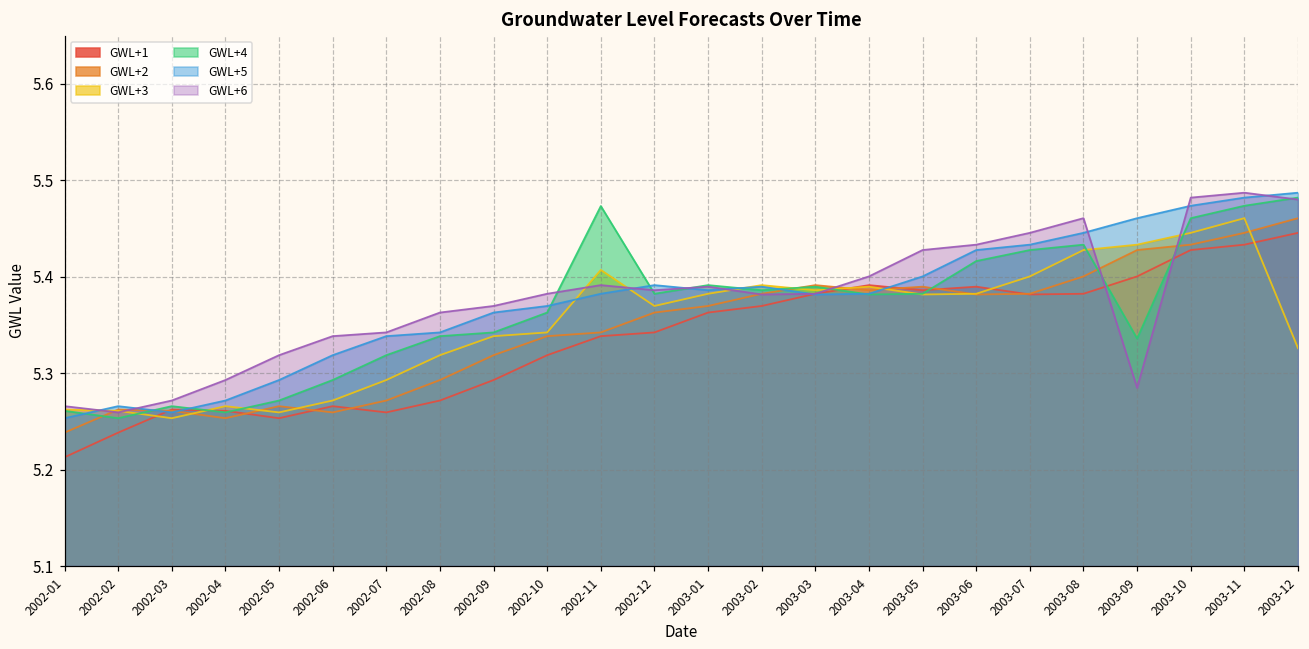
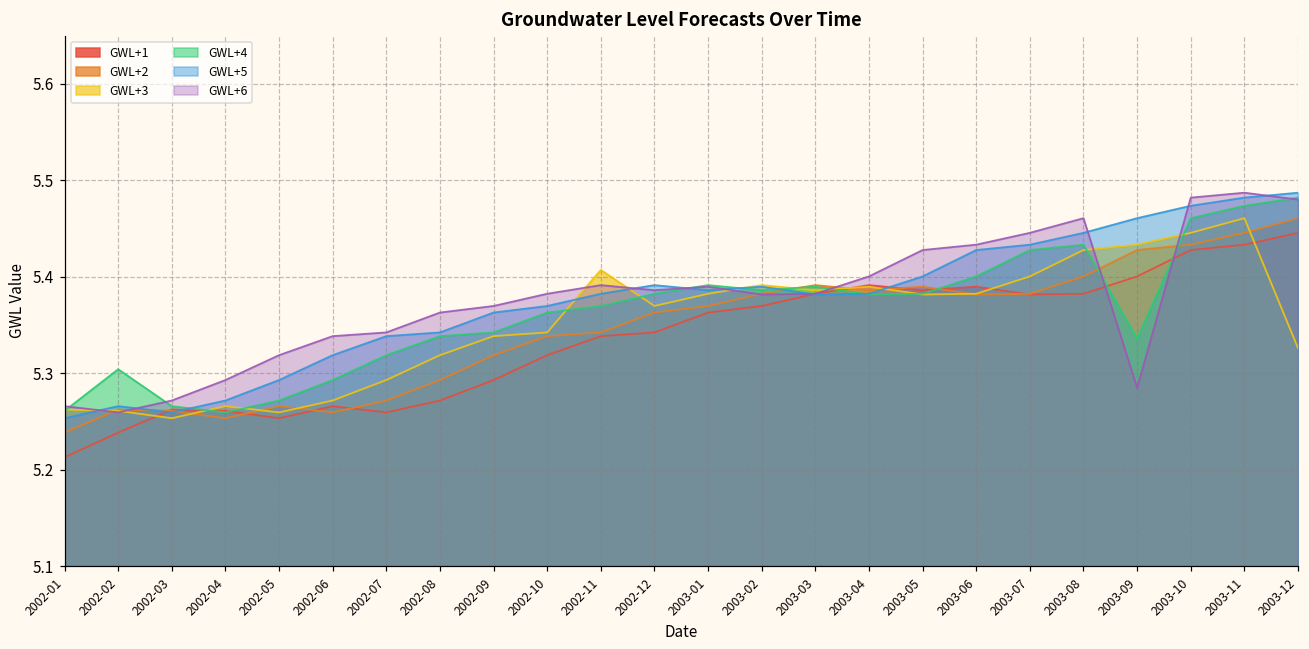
  {
    "GWL+3": {
      "2002-03": 5.25,
      "2002-04": 5.27,
      "2002-05": 5.26,
      "2002-06": 5.27,
      "2002-07": 5.29,
      "2002-08": 5.32,
      "2002-09": 5.34,
      "2002-10": 5.34,
      "2002-11": 5.41,
      "2002-12": 5.37,
      "2003-01": 5.38,
      "2003-03": 5.39,
      "2003-07": 5.40,
      "2003-08": 5.43,
      "2003-09": 5.43,
      "2003-10": 5.45,
      "2003-11": 5.46,
      "2003-12": 5.33
    },
    "GWL+4": {
-     "2002-02": 5.25,
+     "2002-02": 5.30,
      "2002-03": 5.27,
      "2002-05": 5.27,
      "2002-06": 5.29,
      "2002-07": 5.32,
      "2002-08": 5.34,
      "2002-09": 5.34,
      "2002-10": 5.36,
-     "2002-11": 5.47,
+     "2002-11": 5.37,
      "2002-12": 5.38,
      "2003-02": 5.39,
-     "2003-06": 5.42,
+     "2003-06": 5.40,
      "2003-07": 5.43,
      "2003-08": 5.43,
      "2003-09": 5.34,
      "2003-10": 5.46,
      "2003-11": 5.47
    },
    "GWL+5": {
      "2002-01": 5.25,
      "2002-02": 5.27,
      "2002-04": 5.27,
      "2002-05": 5.29,
      "2002-06": 5.32,
      "2002-07": 5.34,
      "2002-08": 5.34,
      "2002-09": 5.36,
      "2002-10": 5.37,
      "2002-11": 5.38,
      "2002-12": 5.39,
      "2003-01": 5.39,
      "2003-05": 5.40,
      "2003-06": 5.43,
      "2003-07": 5.43,
      "2003-08": 5.45,
      "2003-09": 5.46,
      "2003-10": 5.47,
      "2003-11": 5.48,
      "2003-12": 5.49
    },
    "GWL+6": {
      "2002-01": 5.27,
      "2002-03": 5.27,
      "2002-04": 5.29,
      "2002-05": 5.32,
      "2002-06": 5.34,
      "2002-07": 5.34,
      "2002-08": 5.36,
      "2002-09": 5.37,
      "2002-10": 5.38,
      "2002-11": 5.39,
      "2002-12": 5.39,
      "2003-04": 5.40,
      "2003-05": 5.43,
      "2003-06": 5.43,
      "2003-07": 5.45,
      "2003-08": 5.46,
      "2003-09": 5.28,
      "2003-10": 5.48,
      "2003-11": 5.49
    }
  }
